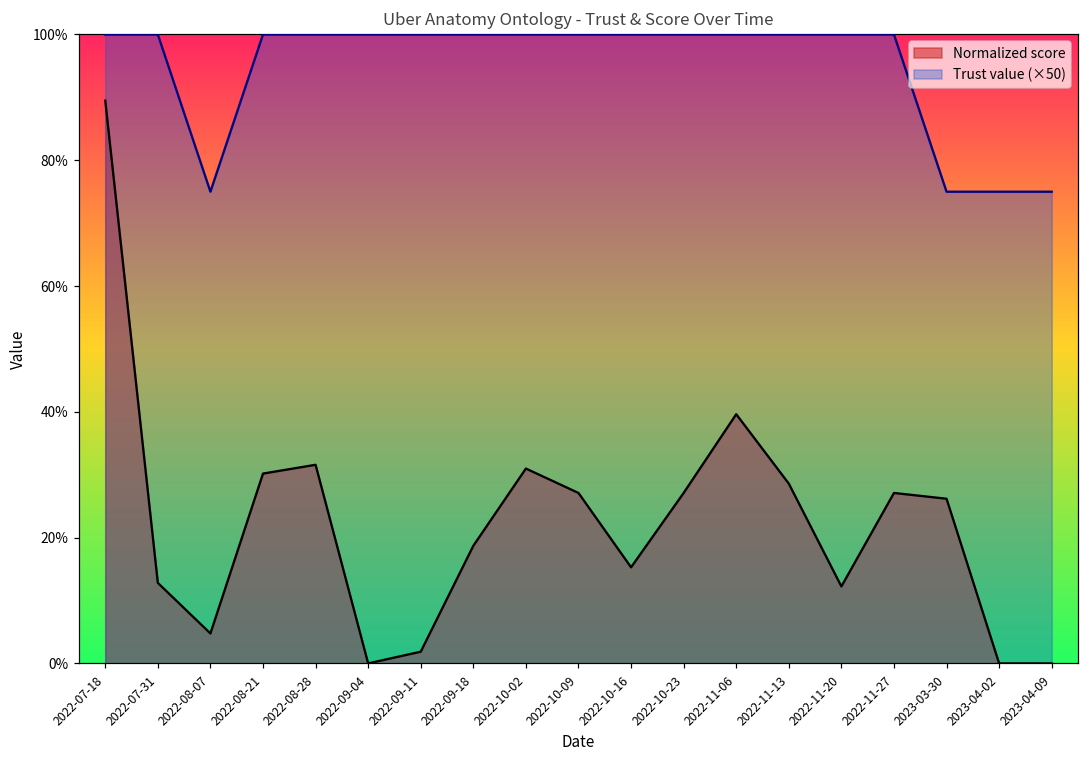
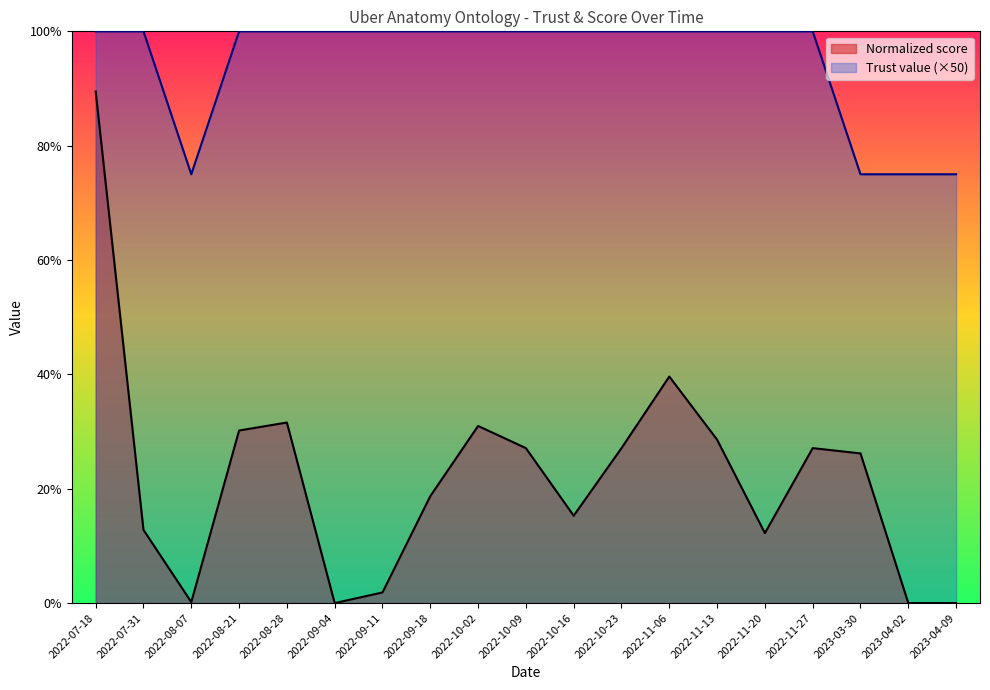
  {
    "Normalized score": {
      "2022-07-18": "89%",
      "2022-07-31": "13%",
-     "2022-08-07": "5%",
+     "2022-08-07": "0%",
      "2022-08-21": "30%",
      "2022-08-28": "32%",
      "2022-09-04": "0%",
      "2022-09-11": "2%",
      "2022-09-18": "19%",
      "2022-10-02": "31%",
      "2022-10-09": "27%",
      "2022-10-16": "15%",
      "2022-10-23": "27%",
      "2022-11-06": "40%",
      "2022-11-13": "29%",
      "2022-11-20": "12%",
      "2022-11-27": "27%",
      "2023-03-30": "26%",
      "2023-04-02": "0%",
      "2023-04-09": "0%"
    },
    "Trust value (×50)": {
      "2022-07-18": "100%",
      "2022-07-31": "100%",
      "2022-08-07": "75%",
      "2022-08-21": "100%",
      "2022-08-28": "100%",
      "2022-09-04": "100%",
      "2022-09-11": "100%",
      "2022-09-18": "100%",
      "2022-10-02": "100%",
      "2022-10-09": "100%",
      "2022-10-16": "100%",
      "2022-10-23": "100%",
      "2022-11-06": "100%",
      "2022-11-13": "100%",
      "2022-11-20": "100%",
      "2022-11-27": "100%",
      "2023-03-30": "75%",
      "2023-04-02": "75%",
      "2023-04-09": "75%"
    }
  }
